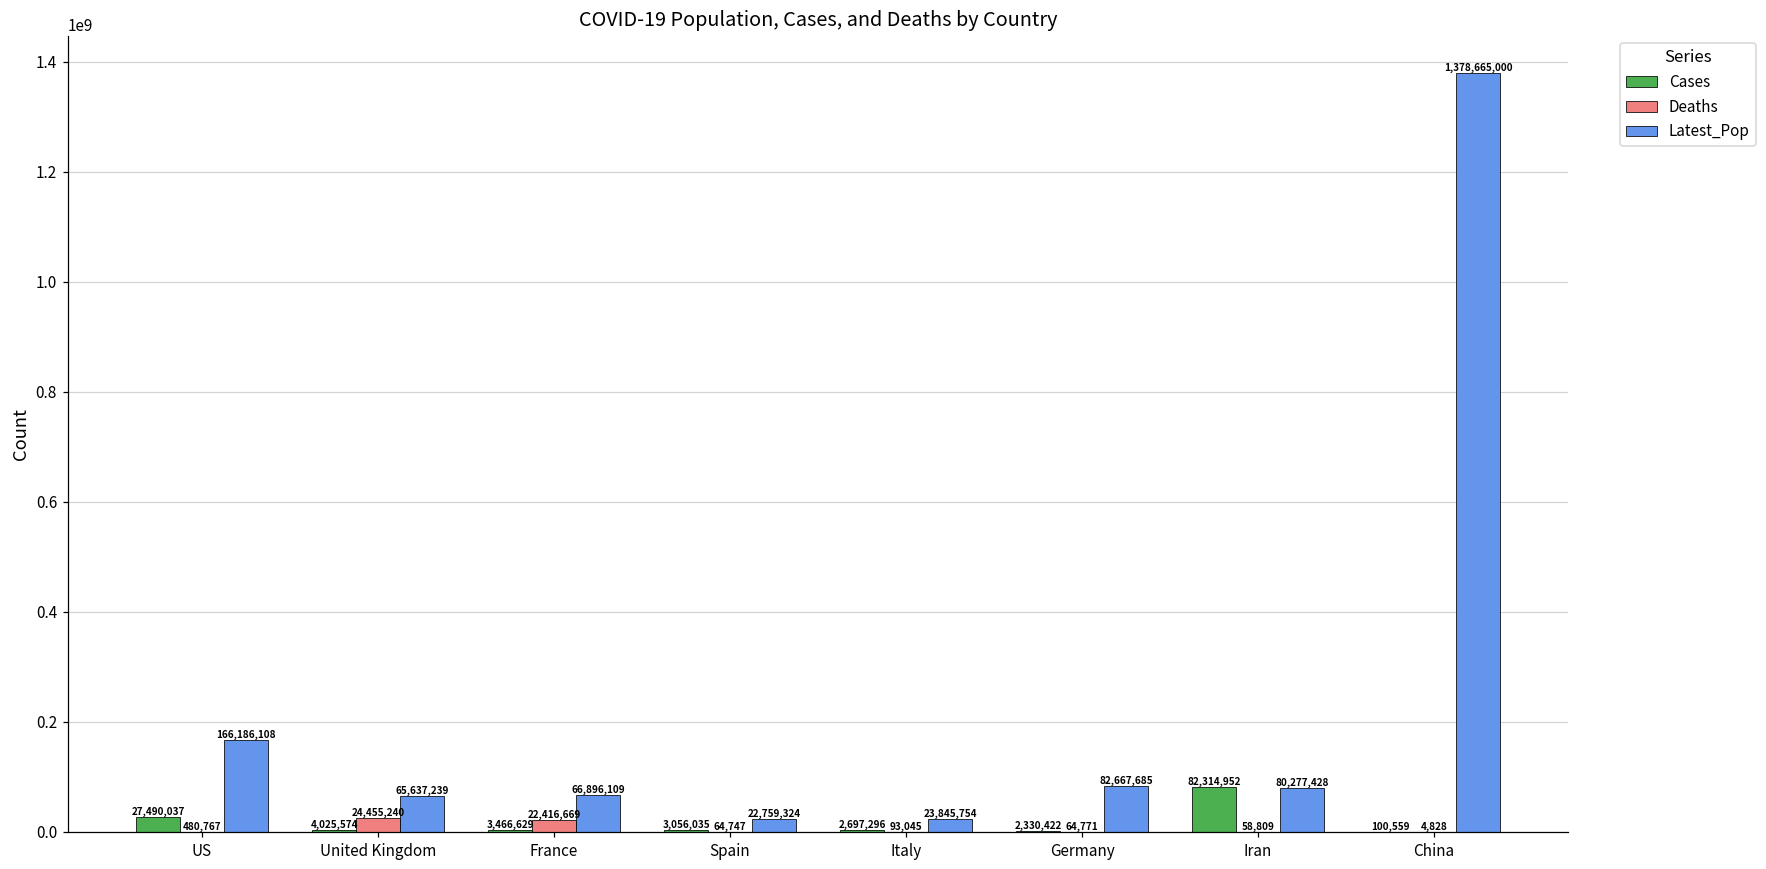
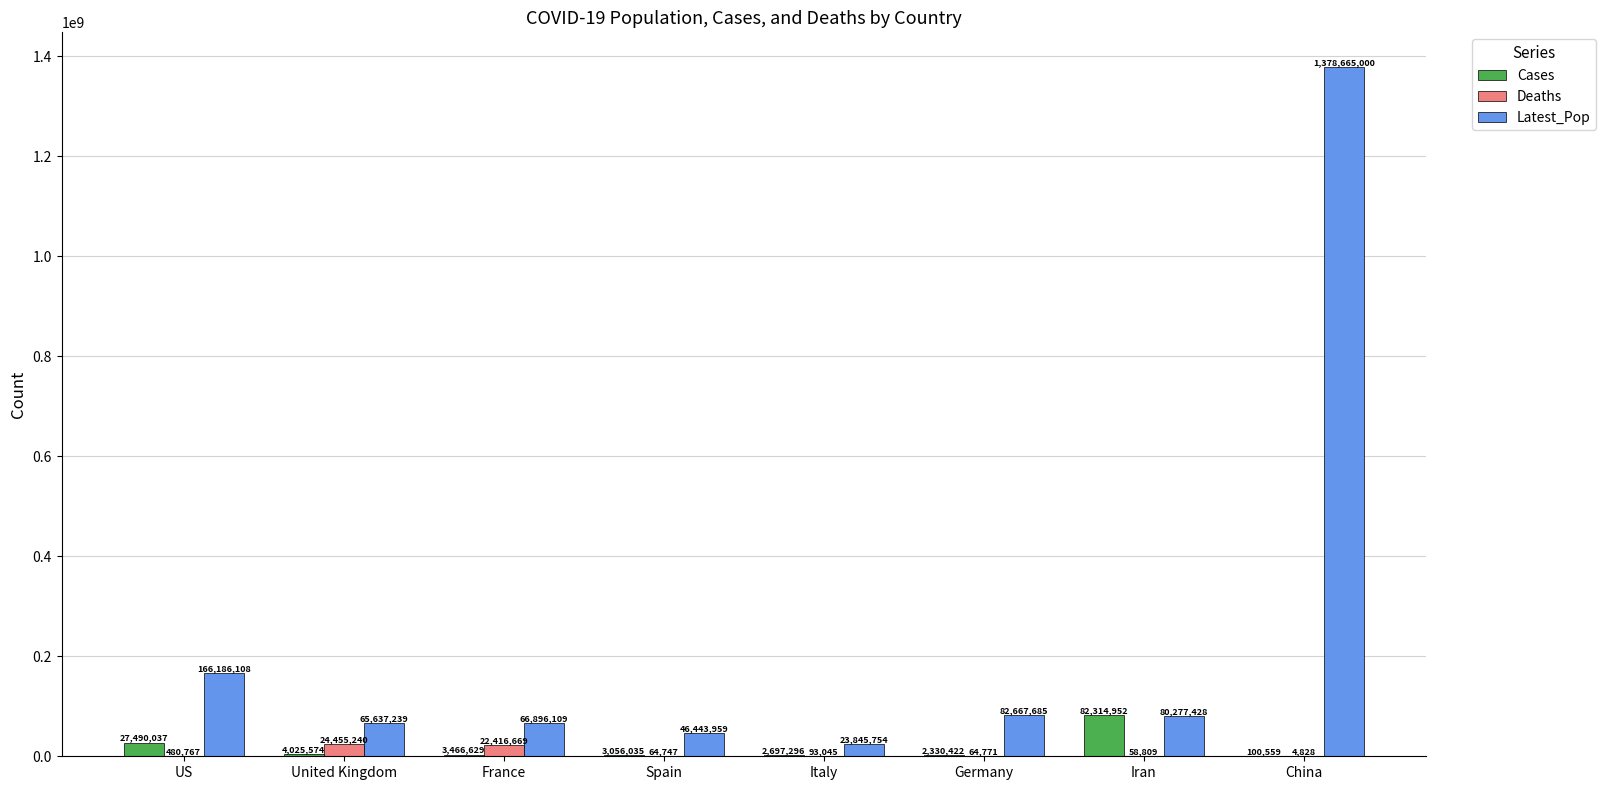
  {
    "Cases": {
      "US": "27,490,037",
      "United Kingdom": "4,025,574",
      "France": "3,466,629",
      "Spain": "3,056,035",
      "Italy": "2,697,296",
      "Germany": "2,330,422",
      "Iran": "82,314,952",
      "China": "100,559"
    },
    "Deaths": {
      "US": "480,767",
      "United Kingdom": "24,455,240",
      "France": "22,416,669",
      "Spain": "64,747",
      "Italy": "93,045",
      "Germany": "64,771",
      "Iran": "58,809",
      "China": "4,828"
    },
    "Latest_Pop": {
      "US": "166,186,108",
      "United Kingdom": "65,637,239",
      "France": "66,896,109",
-     "Spain": "22,759,324",
+     "Spain": "46,443,959",
      "Italy": "23,845,754",
      "Germany": "82,667,685",
      "Iran": "80,277,428",
      "China": "1,378,665,000"
    }
  }
